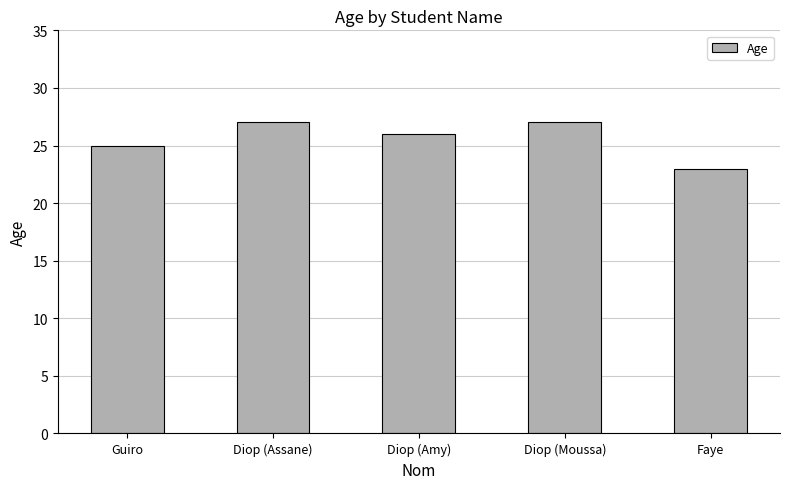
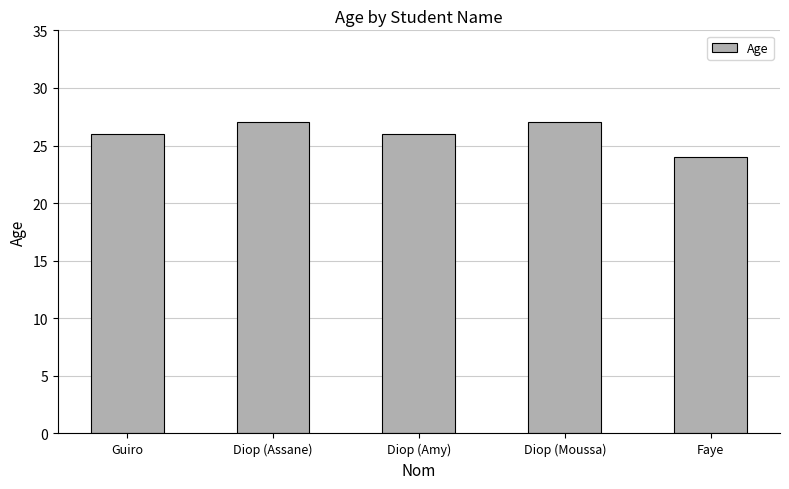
  {
-   "Guiro": 25,
+   "Guiro": 26,
    "Diop (Assane)": 27,
    "Diop (Amy)": 26,
    "Diop (Moussa)": 27,
-   "Faye": 23
+   "Faye": 24
  }
